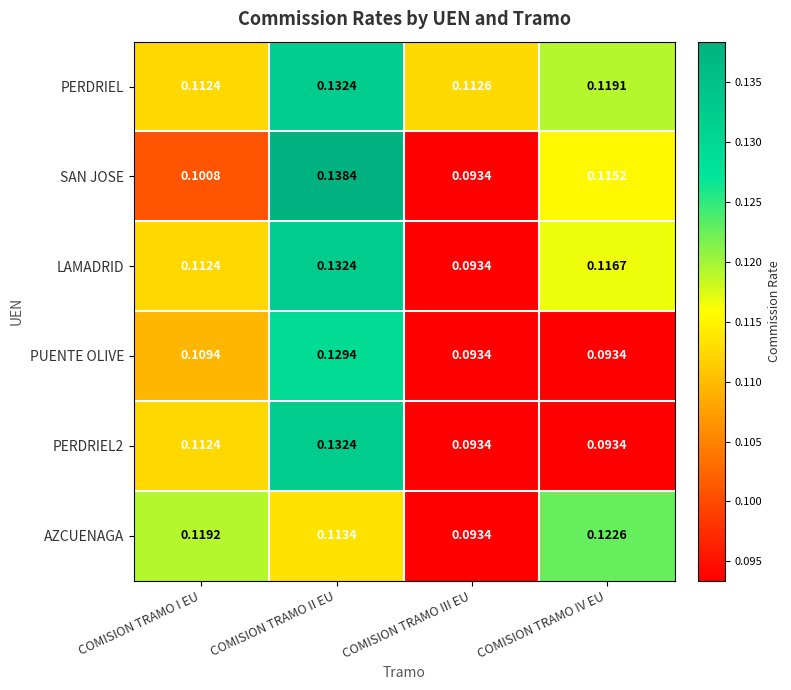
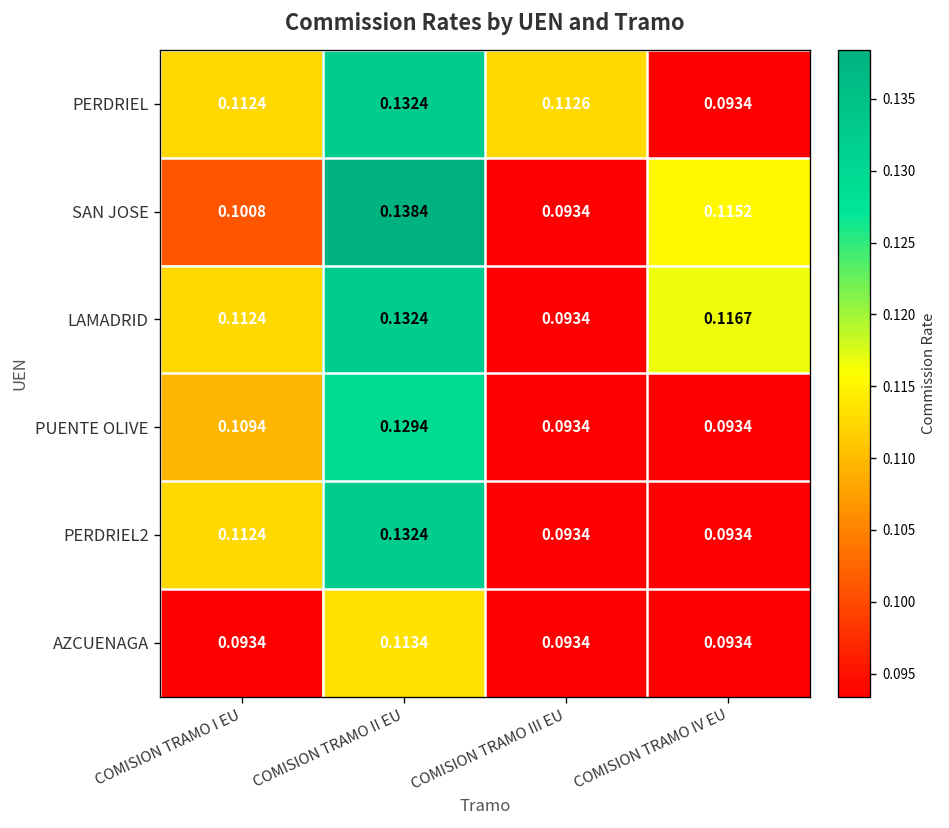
  {
    "PERDRIEL": {
      "COMISION TRAMO I EU": 0.1124,
      "COMISION TRAMO II EU": 0.1324,
      "COMISION TRAMO III EU": 0.1126,
-     "COMISION TRAMO IV EU": 0.1191
+     "COMISION TRAMO IV EU": 0.0934
    },
    "SAN JOSE": {
      "COMISION TRAMO I EU": 0.1008,
      "COMISION TRAMO II EU": 0.1384,
      "COMISION TRAMO III EU": 0.0934,
      "COMISION TRAMO IV EU": 0.1152
    },
    "LAMADRID": {
      "COMISION TRAMO I EU": 0.1124,
      "COMISION TRAMO II EU": 0.1324,
      "COMISION TRAMO III EU": 0.0934,
      "COMISION TRAMO IV EU": 0.1167
    },
    "PUENTE OLIVE": {
      "COMISION TRAMO I EU": 0.1094,
      "COMISION TRAMO II EU": 0.1294,
      "COMISION TRAMO III EU": 0.0934,
      "COMISION TRAMO IV EU": 0.0934
    },
    "PERDRIEL2": {
      "COMISION TRAMO I EU": 0.1124,
      "COMISION TRAMO II EU": 0.1324,
      "COMISION TRAMO III EU": 0.0934,
      "COMISION TRAMO IV EU": 0.0934
    },
    "AZCUENAGA": {
-     "COMISION TRAMO I EU": 0.1192,
+     "COMISION TRAMO I EU": 0.0934,
      "COMISION TRAMO II EU": 0.1134,
      "COMISION TRAMO III EU": 0.0934,
-     "COMISION TRAMO IV EU": 0.1226
+     "COMISION TRAMO IV EU": 0.0934
    }
  }
